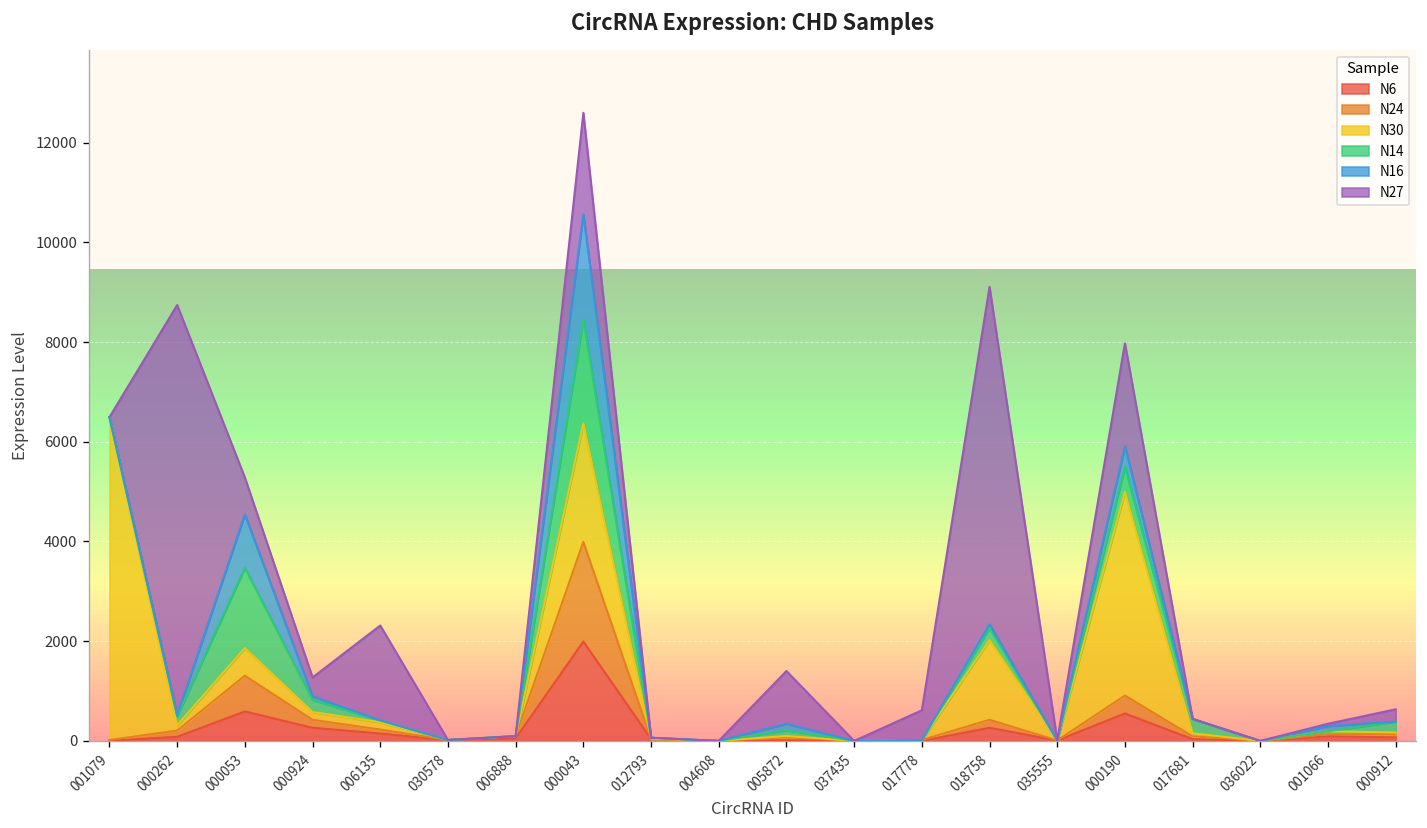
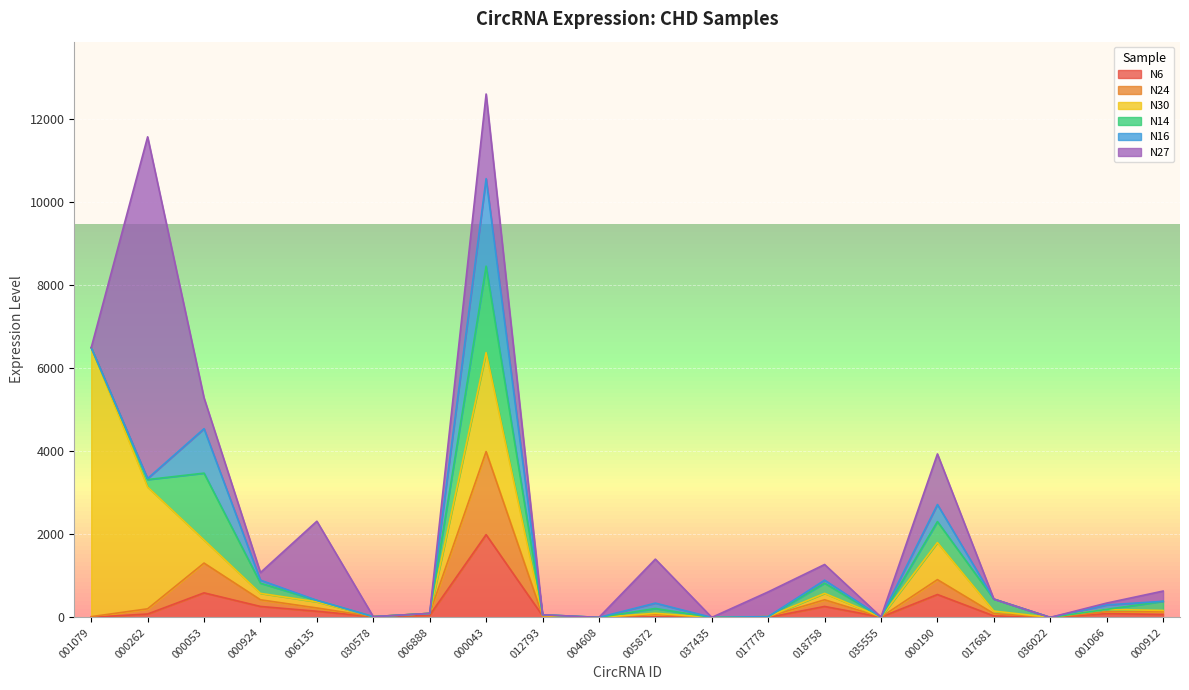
  {
    "N30": {
-     "000262": 100,
+     "000262": 2900,
      "000053": 600,
      "000924": 200,
      "000043": 2400,
-     "018758": 1600,
-     "000190": 4100
+     "018758": 200,
+     "000190": 900
    },
    "N14": {
      "000053": 1600,
      "000924": 200,
      "000043": 2100,
      "005872": 100,
      "018758": 200,
      "000190": 500
    },
    "N16": {
      "000053": 1100,
      "000924": 100,
      "000043": 2100,
      "005872": 100,
      "018758": 100,
      "000190": 400
    },
    "N27": {
      "000262": 8200,
      "000053": 700,
-     "000924": 400,
+     "000924": 200,
      "006135": 1900,
      "000043": 2000,
      "005872": 1100,
      "017778": 600,
-     "018758": 6800,
-     "000190": 2100,
+     "018758": 400,
+     "000190": 1200,
      "000912": 200
    }
  }
